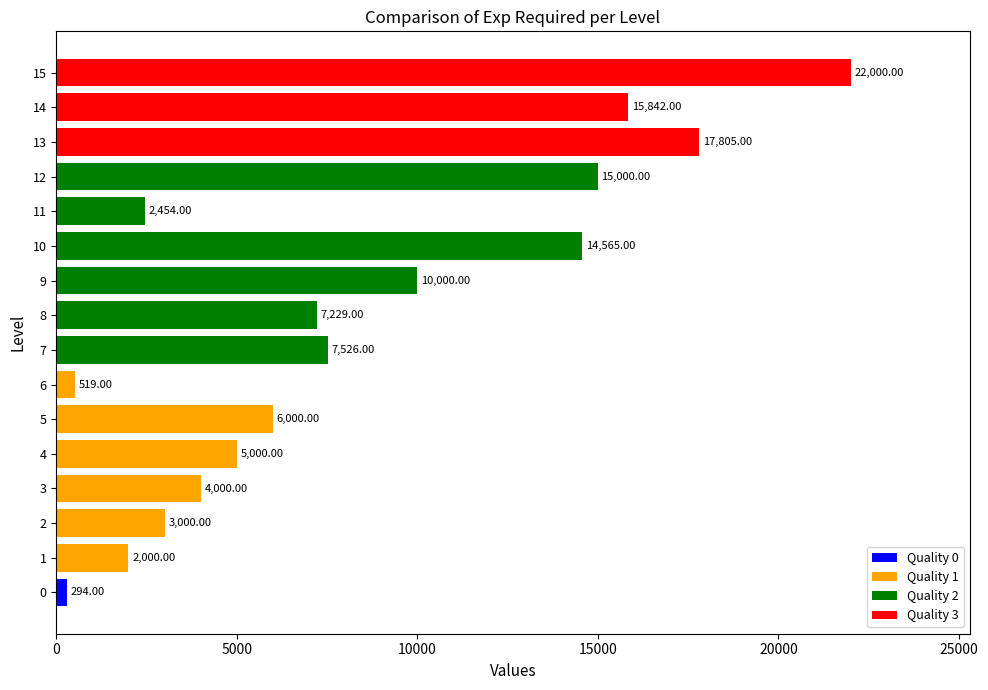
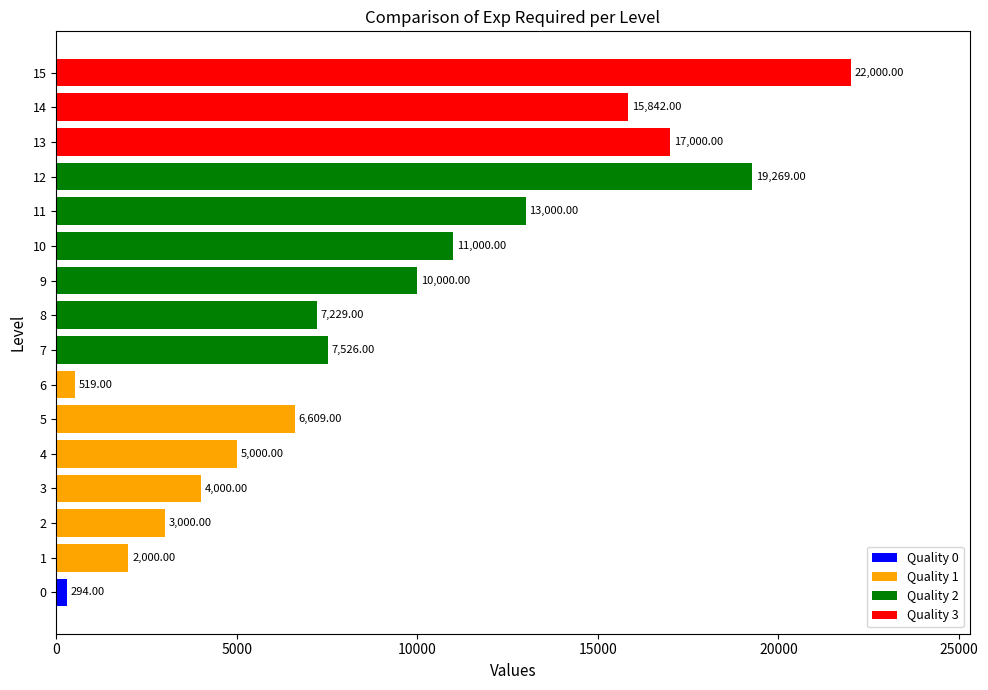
  {
    "15": "22,000.00",
    "14": "15,842.00",
-   "13": "17,805.00",
-   "12": "15,000.00",
-   "11": "2,454.00",
-   "10": "14,565.00",
+   "13": "17,000.00",
+   "12": "19,269.00",
+   "11": "13,000.00",
+   "10": "11,000.00",
    "9": "10,000.00",
    "8": "7,229.00",
    "7": "7,526.00",
    "6": "519.00",
-   "5": "6,000.00",
+   "5": "6,609.00",
    "4": "5,000.00",
    "3": "4,000.00",
    "2": "3,000.00",
    "1": "2,000.00",
    "0": "294.00"
  }
